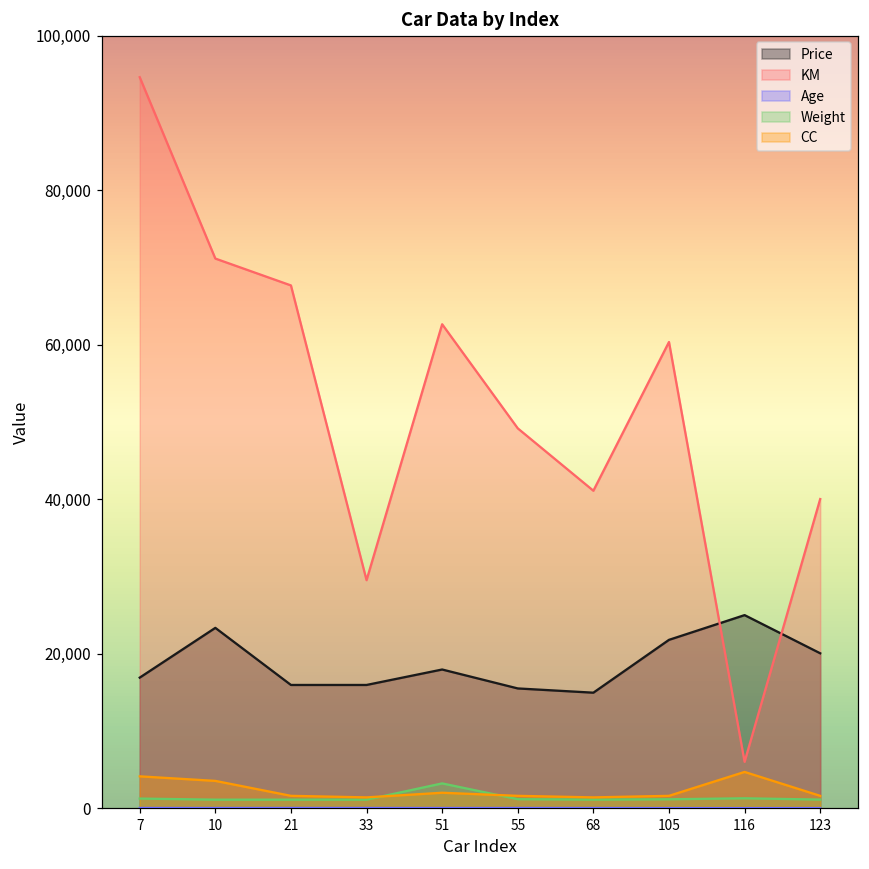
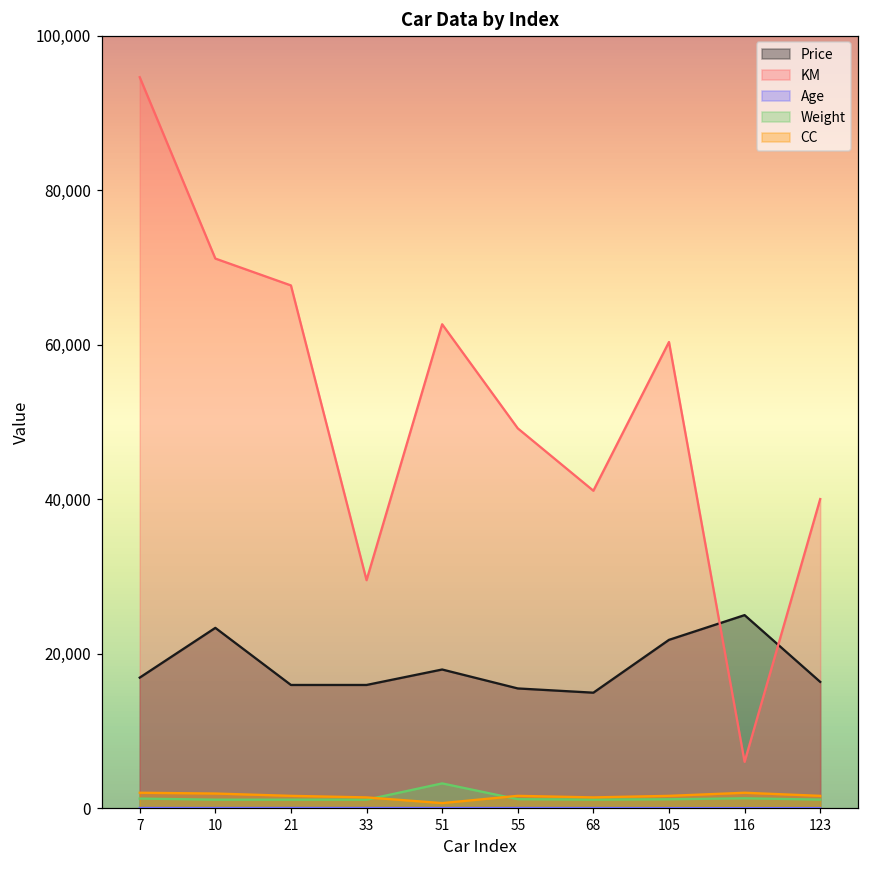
  {
    "Price": {
      "7": "17,000",
      "10": "23,000",
      "21": "16,000",
      "33": "16,000",
      "51": "18,000",
      "55": "16,000",
      "68": "15,000",
      "105": "22,000",
      "116": "25,000",
-     "123": "20,000"
+     "123": "16,000"
    },
    "KM": {
      "7": "95,000",
      "10": "71,000",
      "21": "68,000",
      "33": "30,000",
      "51": "63,000",
      "55": "49,000",
      "68": "41,000",
      "105": "60,000",
      "116": "6,000",
      "123": "40,000"
    },
    "Age": {
      "7": "0",
      "10": "0",
      "21": "0",
      "33": "0",
      "51": "0",
      "55": "0",
      "68": "0",
      "105": "0",
      "116": "0",
      "123": "0"
    },
    "Weight": {
      "7": "1,000",
      "10": "1,000",
      "21": "1,000",
      "51": "3,000",
      "55": "1,000",
      "105": "1,000",
      "116": "1,000",
      "123": "1,000"
    },
    "CC": {
-     "7": "4,000",
-     "10": "4,000",
+     "7": "2,000",
+     "10": "2,000",
      "21": "2,000",
-     "51": "2,000",
+     "51": "1,000",
      "55": "2,000",
      "105": "2,000",
-     "116": "5,000",
+     "116": "2,000",
      "123": "2,000"
    }
  }
